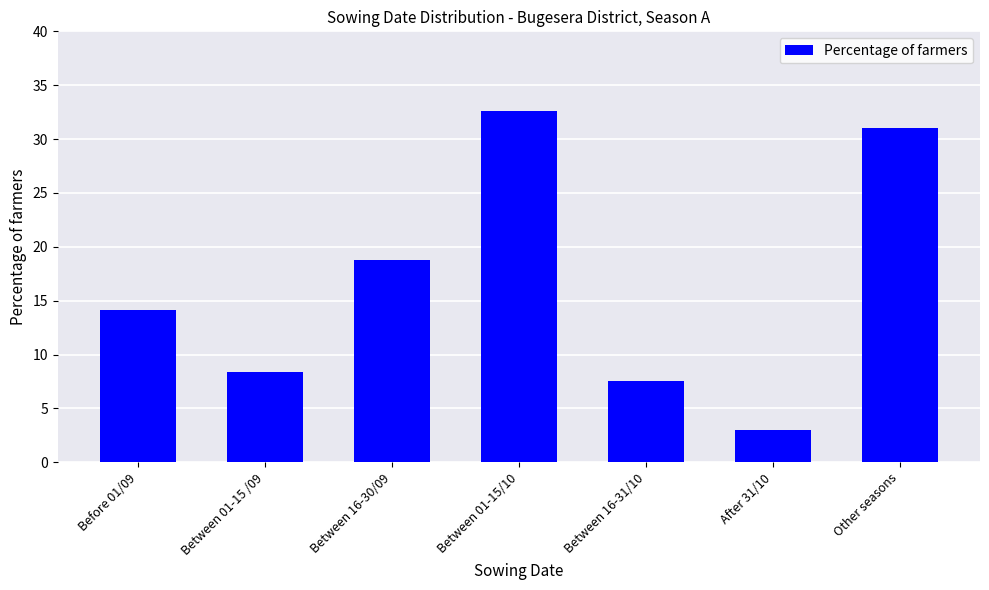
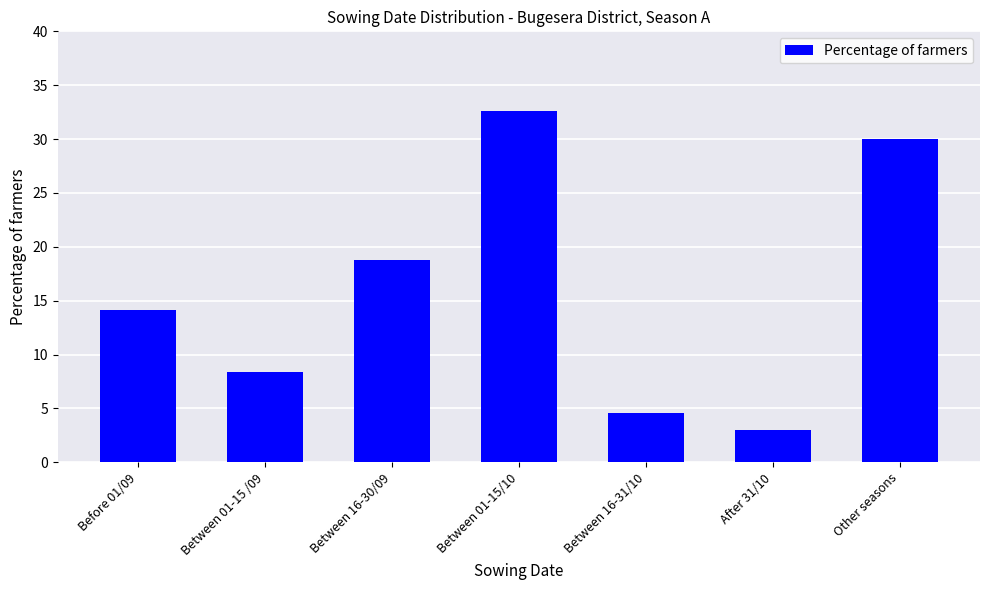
  {
    "Before 01/09": 14.2,
    "Between 01-15 /09": 8.4,
    "Between 16-30/09": 18.8,
    "Between 01-15/10": 32.6,
-   "Between 16-31/10": 7.6,
+   "Between 16-31/10": 4.6,
    "After 31/10": 3.0,
-   "Other seasons": 31.0
+   "Other seasons": 30.0
  }
